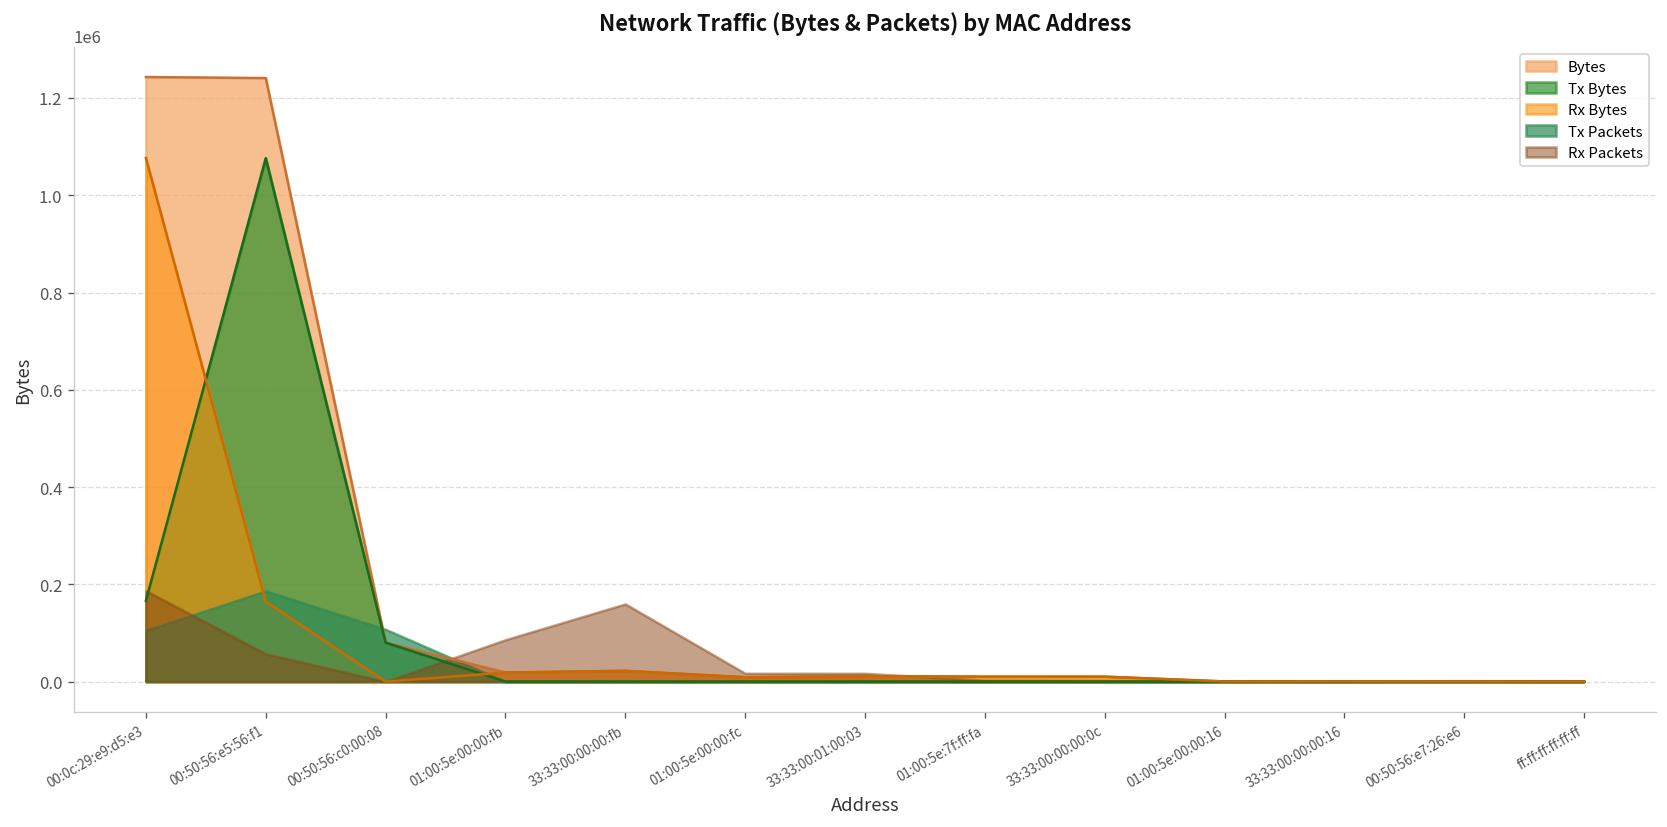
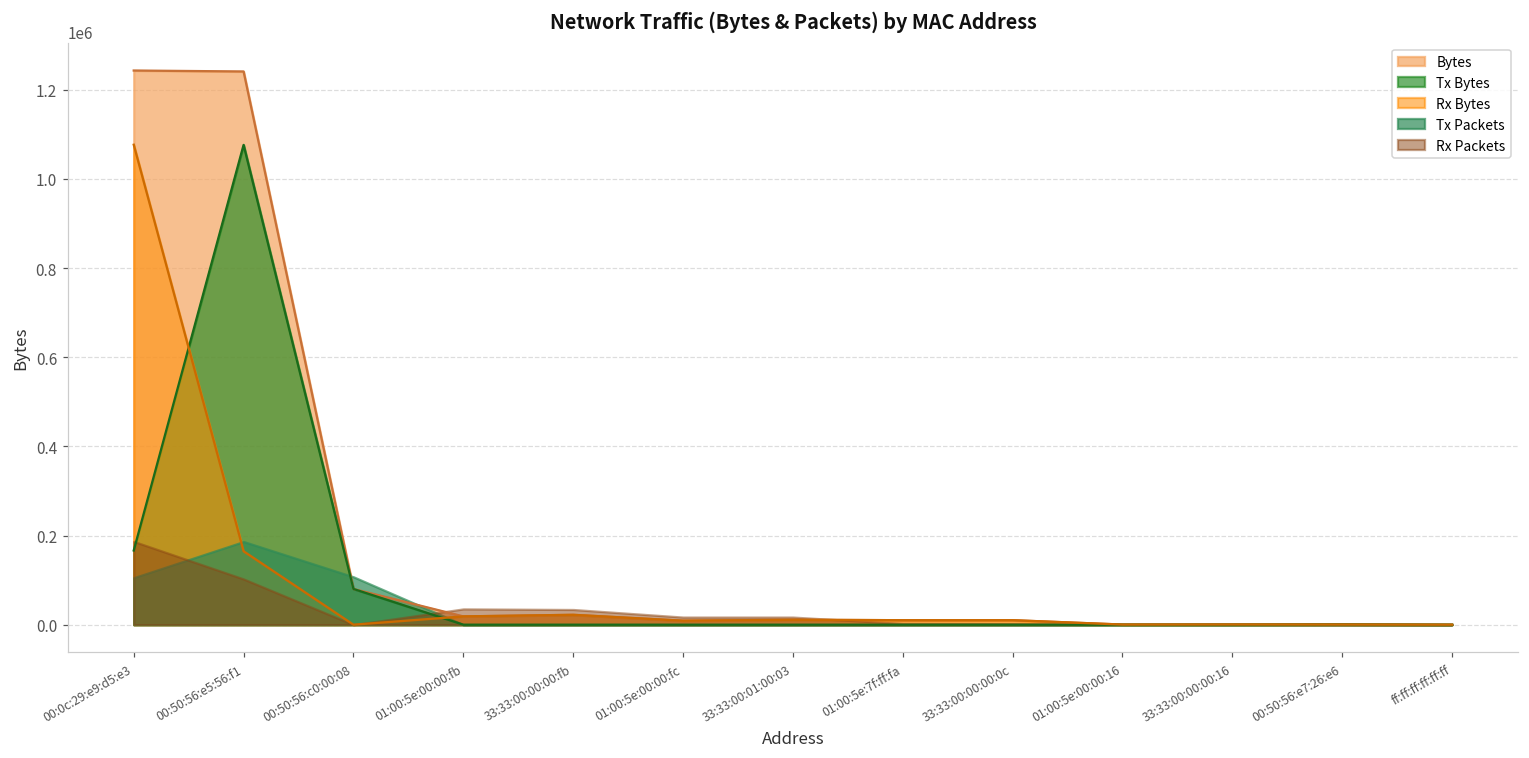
  {
    "Rx Packets": {
      "00:0c:29:e9:d5:e3": 190000,
-     "00:50:56:e5:56:f1": 60000,
-     "01:00:5e:00:00:fb": 90000,
-     "33:33:00:00:00:fb": 160000,
+     "00:50:56:e5:56:f1": 100000,
+     "01:00:5e:00:00:fb": 40000,
+     "33:33:00:00:00:fb": 30000,
      "01:00:5e:00:00:fc": 20000
    }
  }
